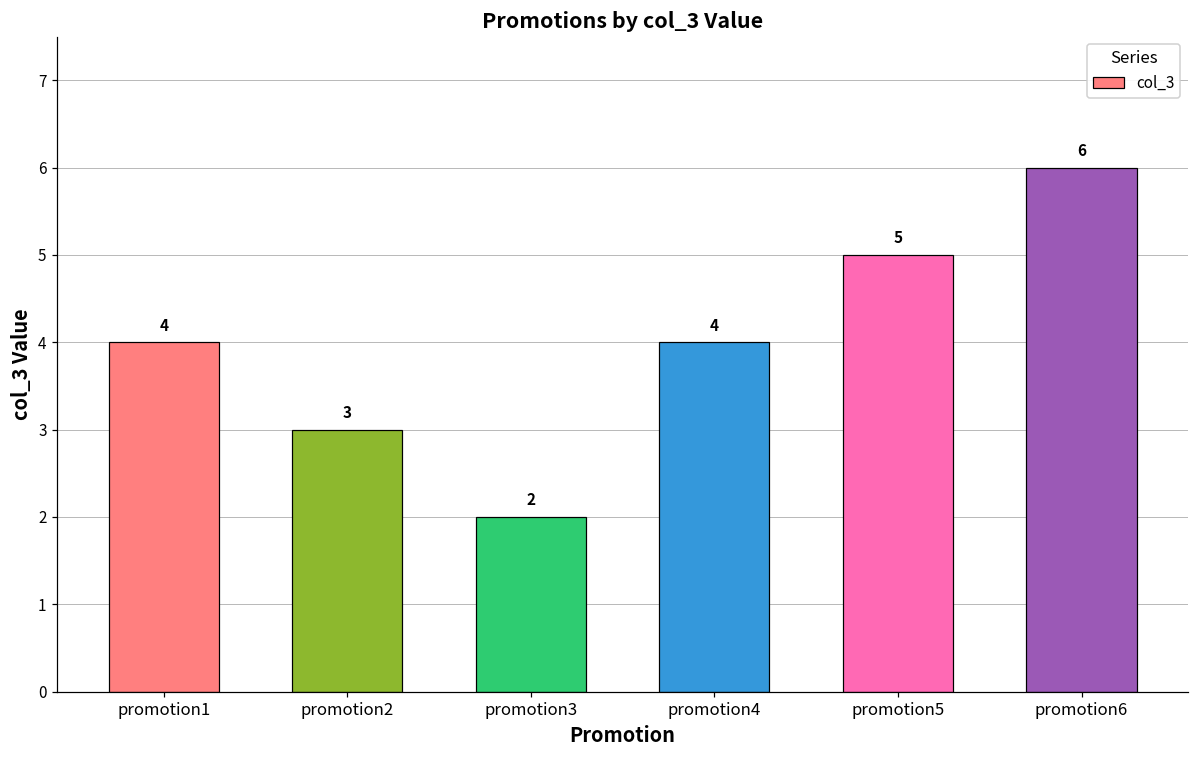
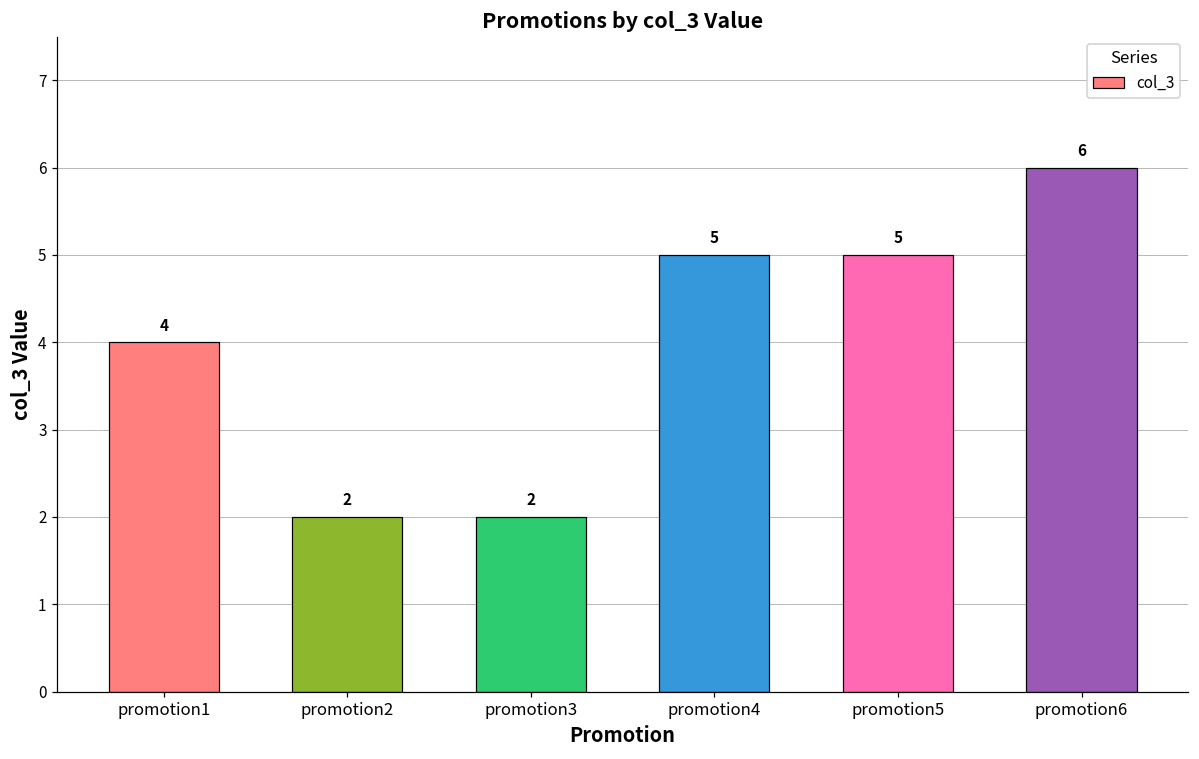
  {
    "promotion1": 4,
-   "promotion2": 3,
+   "promotion2": 2,
    "promotion3": 2,
-   "promotion4": 4,
+   "promotion4": 5,
    "promotion5": 5,
    "promotion6": 6
  }
